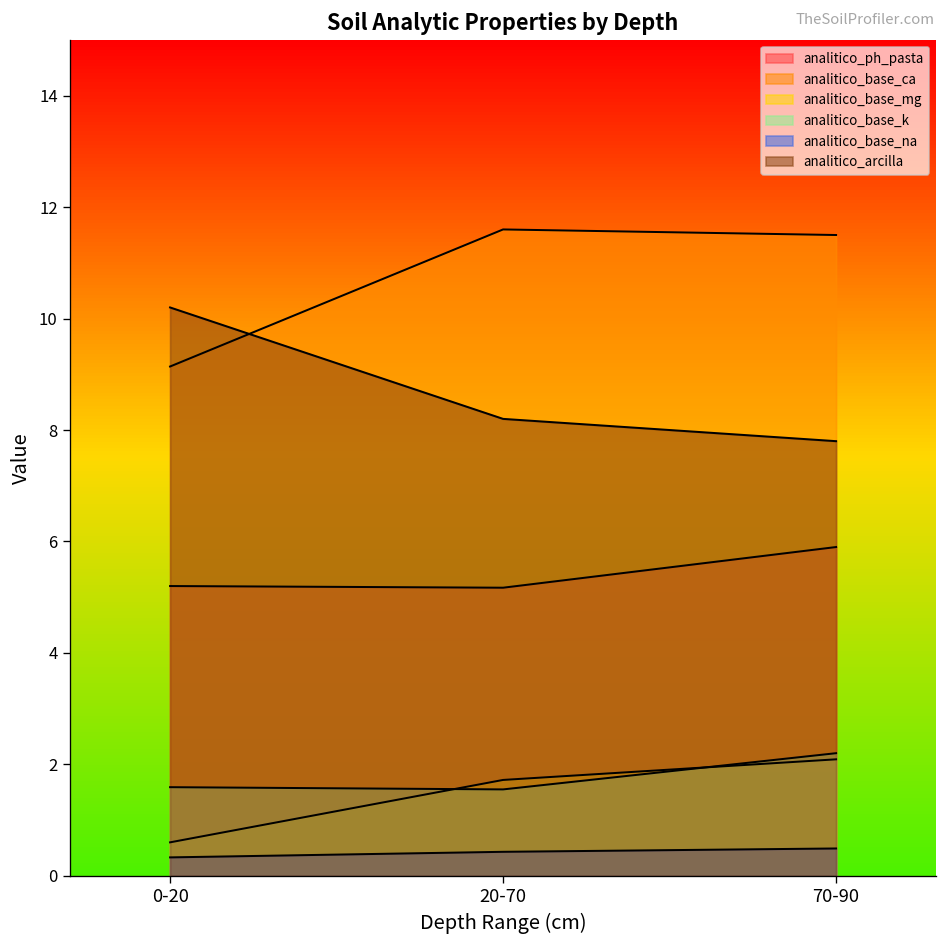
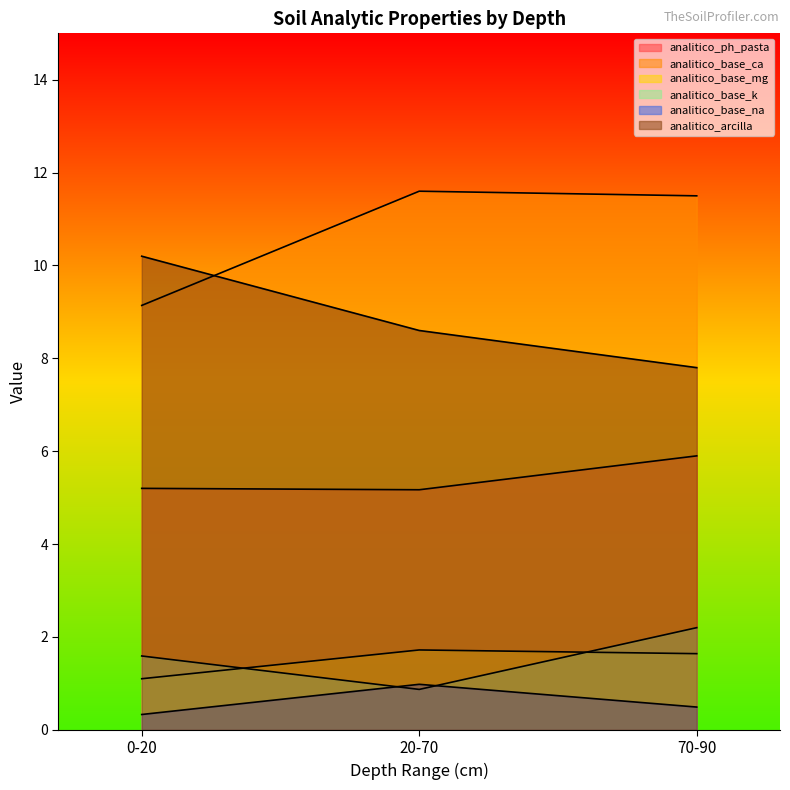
  {
    "analitico_ph_pasta": {
      "0-20": 5.2,
      "20-70": 5.2,
      "70-90": 5.9
    },
    "analitico_base_ca": {
      "0-20": 9.1,
      "20-70": 11.6,
      "70-90": 11.5
    },
    "analitico_base_mg": {
-     "0-20": 0.6,
+     "0-20": 1.1,
      "20-70": 1.7,
-     "70-90": 2.1
+     "70-90": 1.6
    },
    "analitico_base_k": {
      "0-20": 1.6,
-     "20-70": 1.6,
+     "20-70": 0.9,
      "70-90": 2.2
    },
    "analitico_base_na": {
      "0-20": 0.3,
-     "20-70": 0.4,
+     "20-70": 1.0,
      "70-90": 0.5
    },
    "analitico_arcilla": {
      "0-20": 10.2,
-     "20-70": 8.2,
+     "20-70": 8.6,
      "70-90": 7.8
    }
  }
